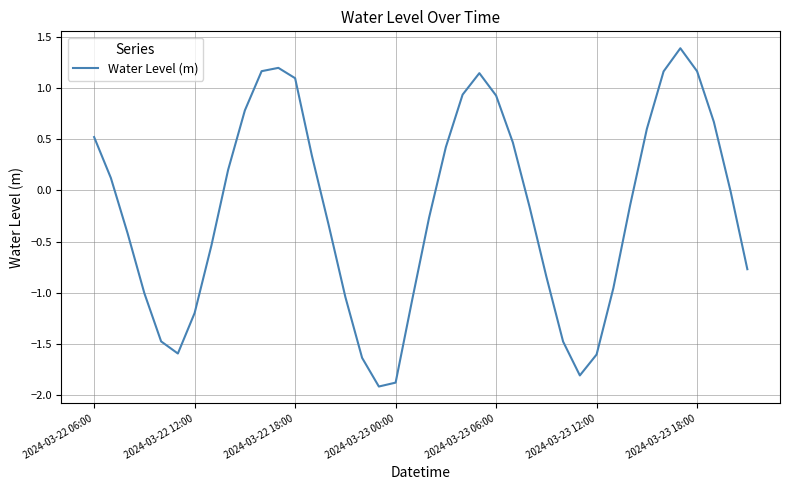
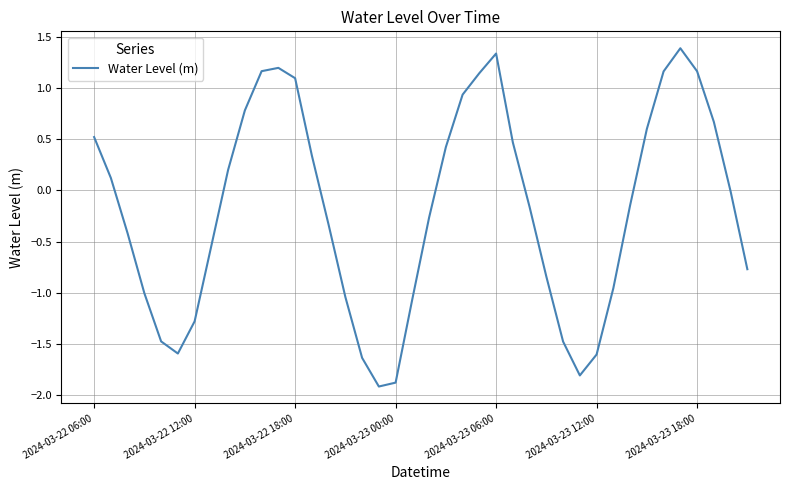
  {
    "2024-03-22 06:00": 0.52,
-   "2024-03-22 12:00": -1.20,
+   "2024-03-22 12:00": -1.28,
    "2024-03-22 18:00": 1.10,
    "2024-03-23 00:00": -1.88,
-   "2024-03-23 06:00": 0.93,
+   "2024-03-23 06:00": 1.34,
    "2024-03-23 12:00": -1.61,
    "2024-03-23 18:00": 1.17
  }
